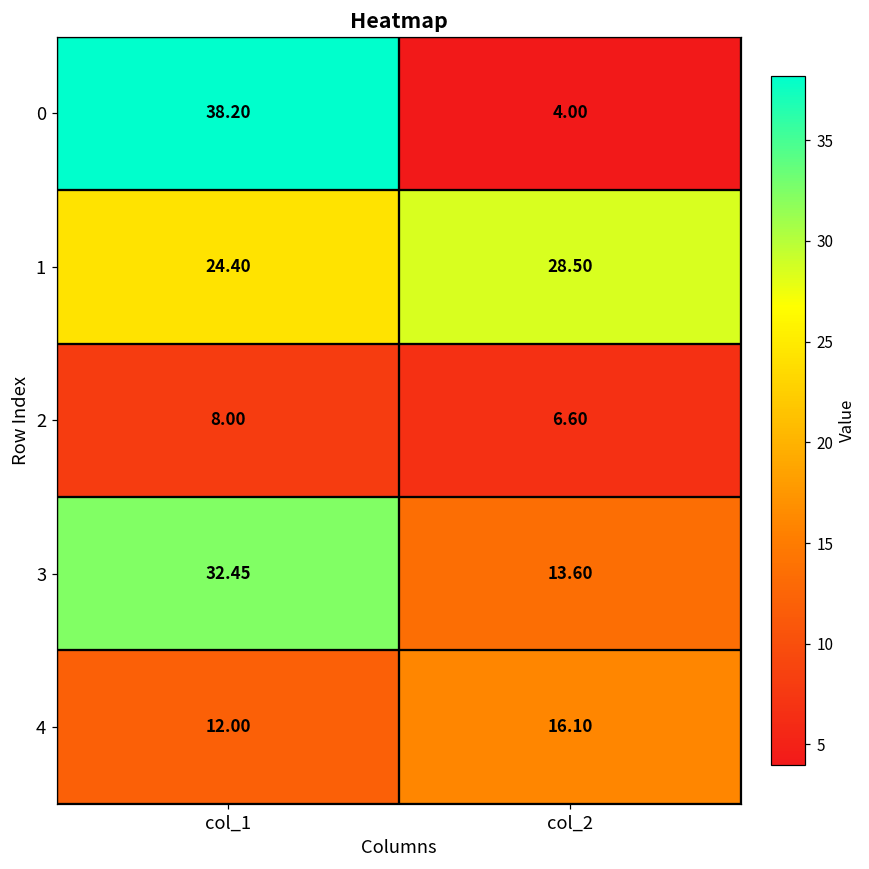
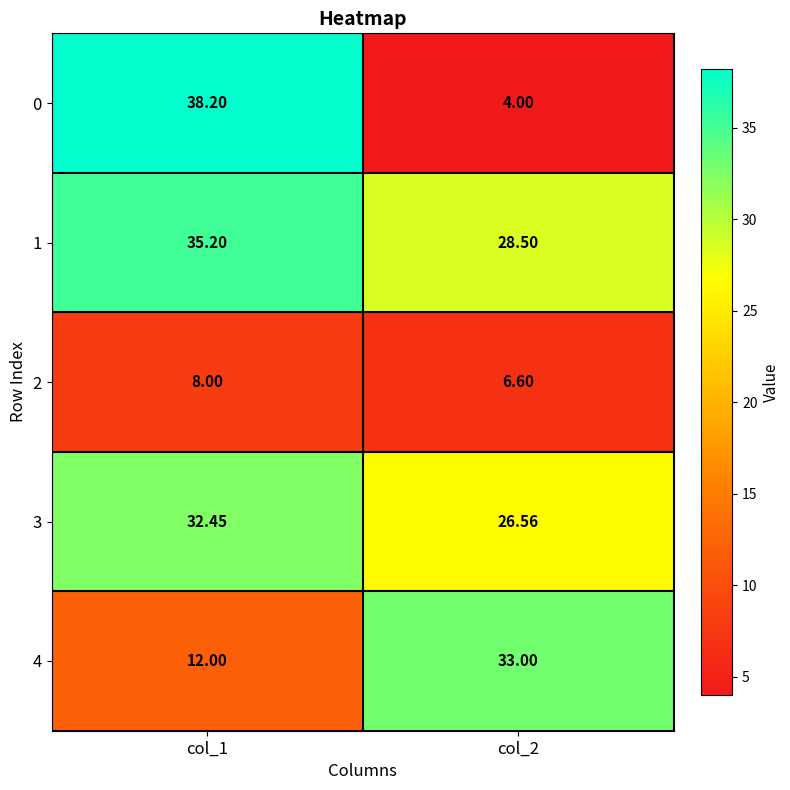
  {
    "0": {
      "col_1": 38.20,
      "col_2": 4.00
    },
    "1": {
-     "col_1": 24.40,
+     "col_1": 35.20,
      "col_2": 28.50
    },
    "2": {
      "col_1": 8.00,
      "col_2": 6.60
    },
    "3": {
      "col_1": 32.45,
-     "col_2": 13.60
+     "col_2": 26.56
    },
    "4": {
      "col_1": 12.00,
-     "col_2": 16.10
+     "col_2": 33.00
    }
  }
